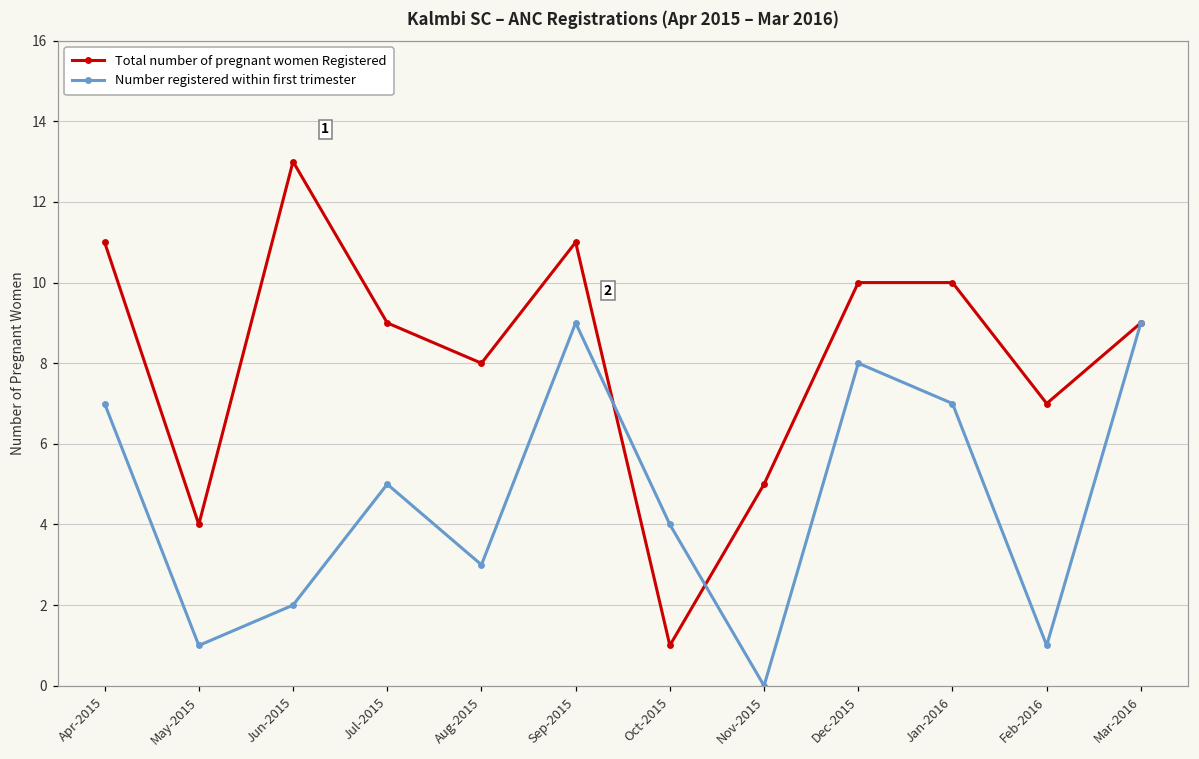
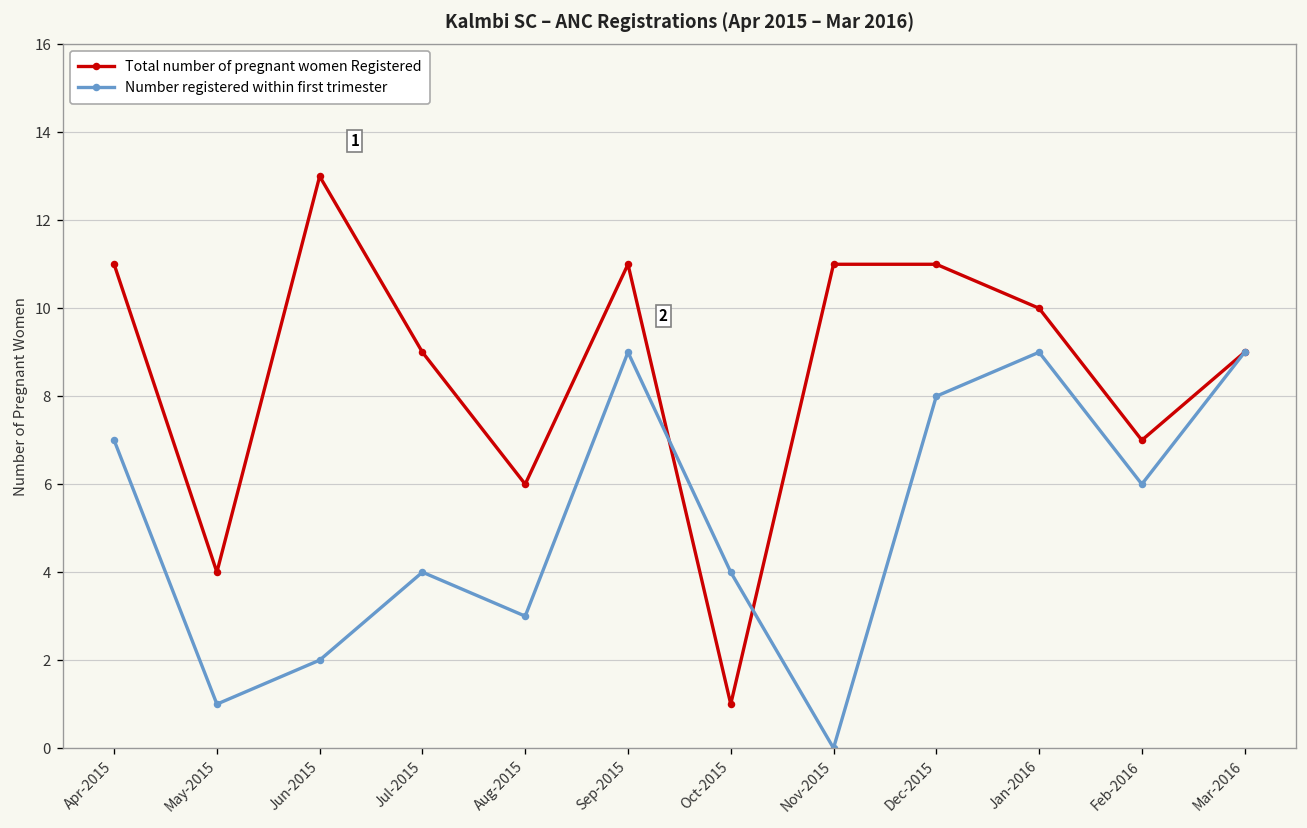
  {
    "Total number of pregnant women Registered": {
      "Apr-2015": 11,
      "May-2015": 4,
      "Jun-2015": 13,
      "Jul-2015": 9,
-     "Aug-2015": 8,
+     "Aug-2015": 6,
      "Sep-2015": 11,
      "Oct-2015": 1,
-     "Nov-2015": 5,
-     "Dec-2015": 10,
+     "Nov-2015": 11,
+     "Dec-2015": 11,
      "Jan-2016": 10,
      "Feb-2016": 7
    },
    "Number registered within first trimester": {
      "Apr-2015": 7,
      "May-2015": 1,
      "Jun-2015": 2,
-     "Jul-2015": 5,
+     "Jul-2015": 4,
      "Aug-2015": 3,
      "Sep-2015": 9,
      "Oct-2015": 4,
      "Nov-2015": 0,
      "Dec-2015": 8,
-     "Jan-2016": 7,
-     "Feb-2016": 1
+     "Jan-2016": 9,
+     "Feb-2016": 6
    }
  }
